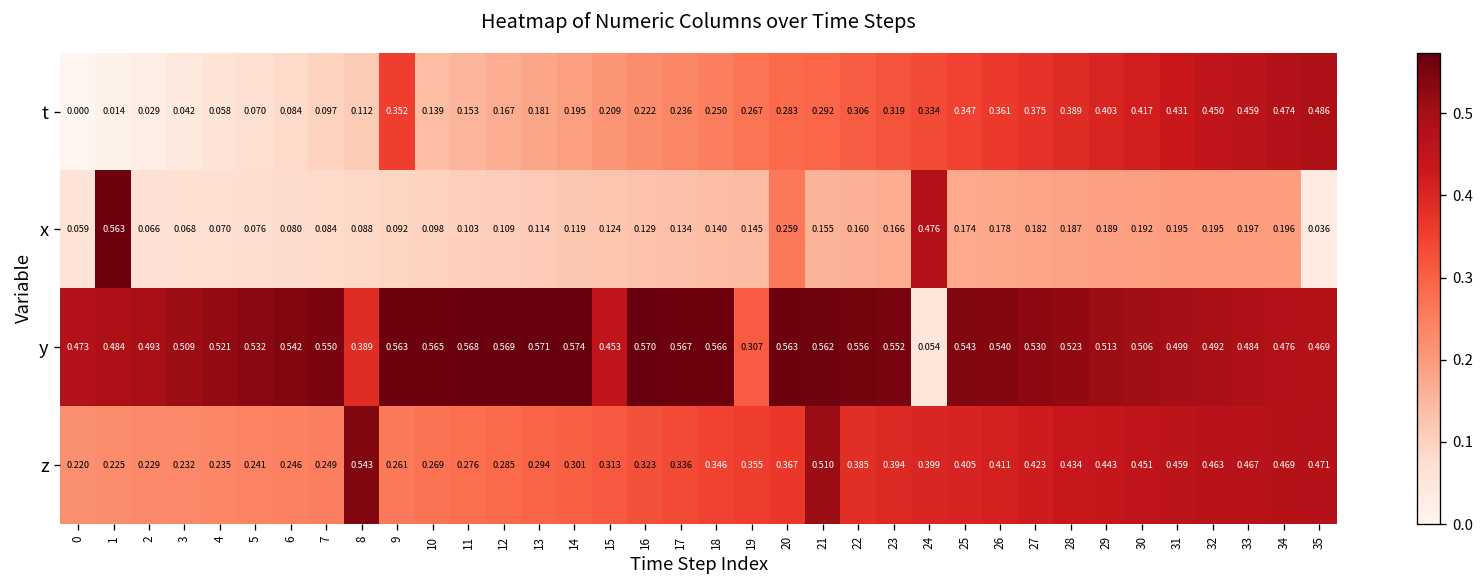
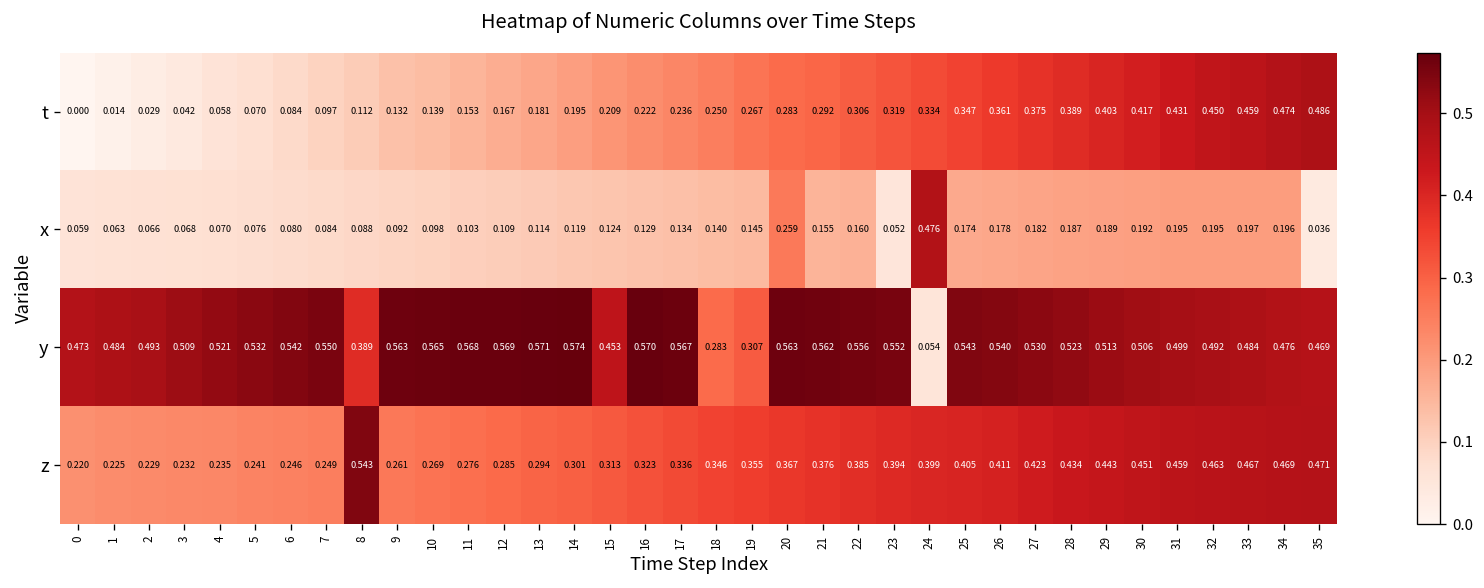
  {
    "t": {
      "0": 0.000,
      "1": 0.014,
      "2": 0.029,
      "3": 0.042,
      "4": 0.058,
      "5": 0.070,
      "6": 0.084,
      "7": 0.097,
      "8": 0.112,
-     "9": 0.352,
+     "9": 0.132,
      "10": 0.139,
      "11": 0.153,
      "12": 0.167,
      "13": 0.181,
      "14": 0.195,
      "15": 0.209,
      "16": 0.222,
      "17": 0.236,
      "18": 0.250,
      "19": 0.267,
      "20": 0.283,
      "21": 0.292,
      "22": 0.306,
      "23": 0.319,
      "24": 0.334,
      "25": 0.347,
      "26": 0.361,
      "27": 0.375,
      "28": 0.389,
      "29": 0.403,
      "30": 0.417,
      "31": 0.431,
      "32": 0.450,
      "33": 0.459,
      "34": 0.474,
      "35": 0.486
    },
    "x": {
      "0": 0.059,
-     "1": 0.563,
+     "1": 0.063,
      "2": 0.066,
      "3": 0.068,
      "4": 0.070,
      "5": 0.076,
      "6": 0.080,
      "7": 0.084,
      "8": 0.088,
      "9": 0.092,
      "10": 0.098,
      "11": 0.103,
      "12": 0.109,
      "13": 0.114,
      "14": 0.119,
      "15": 0.124,
      "16": 0.129,
      "17": 0.134,
      "18": 0.140,
      "19": 0.145,
      "20": 0.259,
      "21": 0.155,
      "22": 0.160,
-     "23": 0.166,
+     "23": 0.052,
      "24": 0.476,
      "25": 0.174,
      "26": 0.178,
      "27": 0.182,
      "28": 0.187,
      "29": 0.189,
      "30": 0.192,
      "31": 0.195,
      "32": 0.195,
      "33": 0.197,
      "34": 0.196,
      "35": 0.036
    },
    "y": {
      "0": 0.473,
      "1": 0.484,
      "2": 0.493,
      "3": 0.509,
      "4": 0.521,
      "5": 0.532,
      "6": 0.542,
      "7": 0.550,
      "8": 0.389,
      "9": 0.563,
      "10": 0.565,
      "11": 0.568,
      "12": 0.569,
      "13": 0.571,
      "14": 0.574,
      "15": 0.453,
      "16": 0.570,
      "17": 0.567,
-     "18": 0.566,
+     "18": 0.283,
      "19": 0.307,
      "20": 0.563,
      "21": 0.562,
      "22": 0.556,
      "23": 0.552,
      "24": 0.054,
      "25": 0.543,
      "26": 0.540,
      "27": 0.530,
      "28": 0.523,
      "29": 0.513,
      "30": 0.506,
      "31": 0.499,
      "32": 0.492,
      "33": 0.484,
      "34": 0.476,
      "35": 0.469
    },
    "z": {
      "0": 0.220,
      "1": 0.225,
      "2": 0.229,
      "3": 0.232,
      "4": 0.235,
      "5": 0.241,
      "6": 0.246,
      "7": 0.249,
      "8": 0.543,
      "9": 0.261,
      "10": 0.269,
      "11": 0.276,
      "12": 0.285,
      "13": 0.294,
      "14": 0.301,
      "15": 0.313,
      "16": 0.323,
      "17": 0.336,
      "18": 0.346,
      "19": 0.355,
      "20": 0.367,
-     "21": 0.510,
+     "21": 0.376,
      "22": 0.385,
      "23": 0.394,
      "24": 0.399,
      "25": 0.405,
      "26": 0.411,
      "27": 0.423,
      "28": 0.434,
      "29": 0.443,
      "30": 0.451,
      "31": 0.459,
      "32": 0.463,
      "33": 0.467,
      "34": 0.469,
      "35": 0.471
    }
  }
